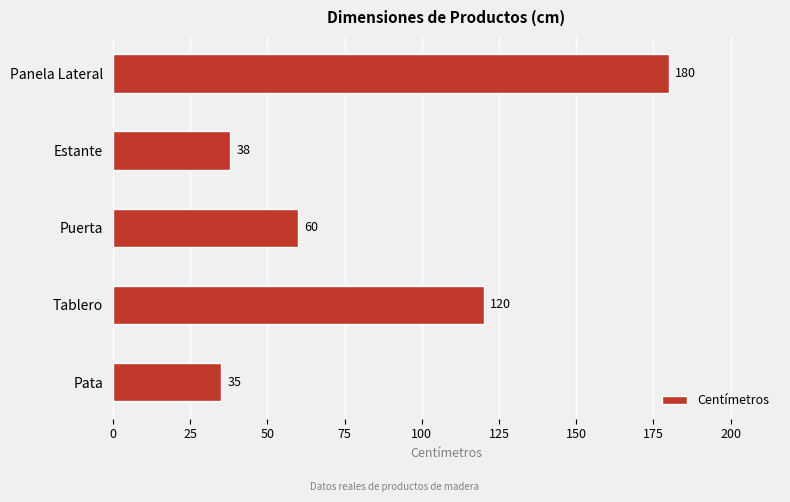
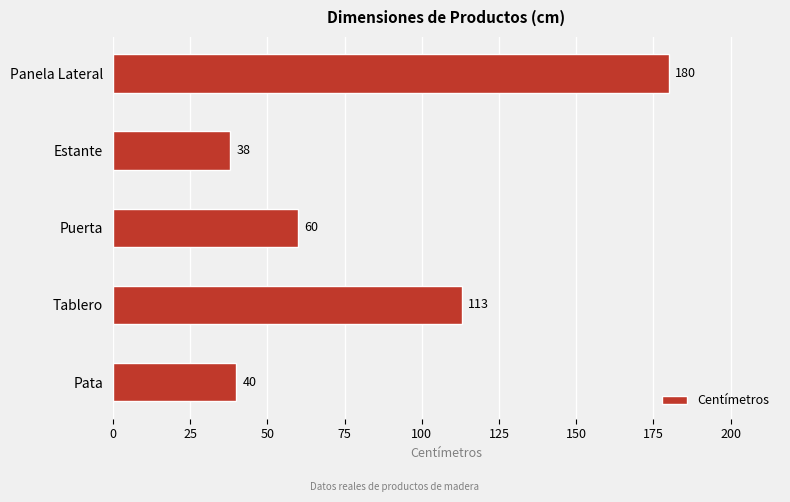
  {
    "Panela Lateral": 180,
    "Estante": 38,
    "Puerta": 60,
-   "Tablero": 120,
-   "Pata": 35
+   "Tablero": 113,
+   "Pata": 40
  }
